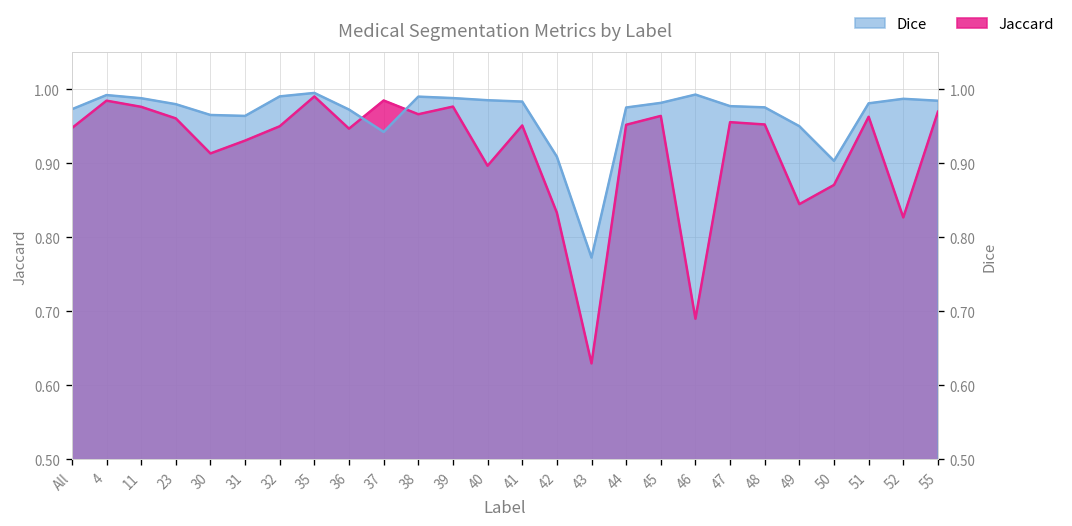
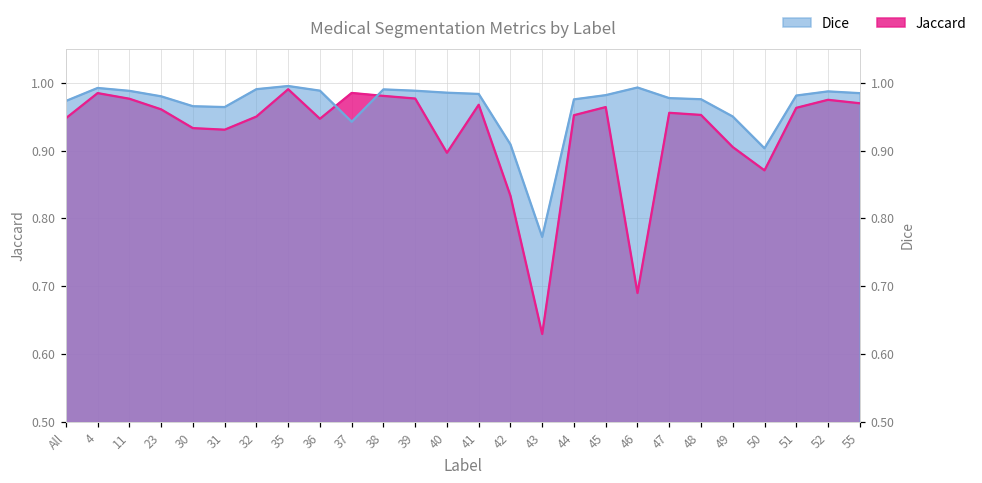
  {
    "Jaccard": {
      "All": 0.95,
      "4": 0.98,
      "11": 0.98,
      "23": 0.96,
-     "30": 0.91,
+     "30": 0.93,
      "31": 0.93,
      "32": 0.95,
      "35": 0.99,
      "36": 0.95,
      "37": 0.98,
-     "38": 0.97,
+     "38": 0.98,
      "39": 0.98,
      "40": 0.90,
-     "41": 0.95,
+     "41": 0.97,
      "42": 0.83,
      "43": 0.63,
      "44": 0.95,
      "45": 0.96,
      "46": 0.69,
      "47": 0.96,
      "48": 0.95,
-     "49": 0.84,
+     "49": 0.91,
      "50": 0.87,
      "51": 0.96,
-     "52": 0.83,
+     "52": 0.97,
      "55": 0.97
    },
    "Dice": {
      "All": 0.97,
      "4": 0.99,
      "11": 0.99,
      "23": 0.98,
      "30": 0.97,
      "31": 0.96,
      "32": 0.99,
      "35": 1.00,
-     "36": 0.97,
+     "36": 0.99,
      "37": 0.94,
      "38": 0.99,
      "39": 0.99,
      "40": 0.99,
      "41": 0.98,
      "42": 0.91,
      "43": 0.77,
      "44": 0.98,
      "45": 0.98,
      "46": 0.99,
      "47": 0.98,
      "48": 0.98,
      "49": 0.95,
      "50": 0.90,
      "51": 0.98,
      "52": 0.99,
      "55": 0.98
    }
  }
